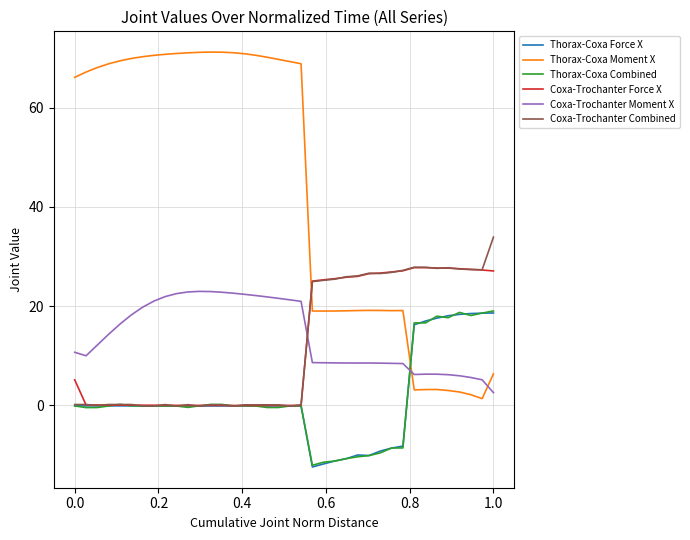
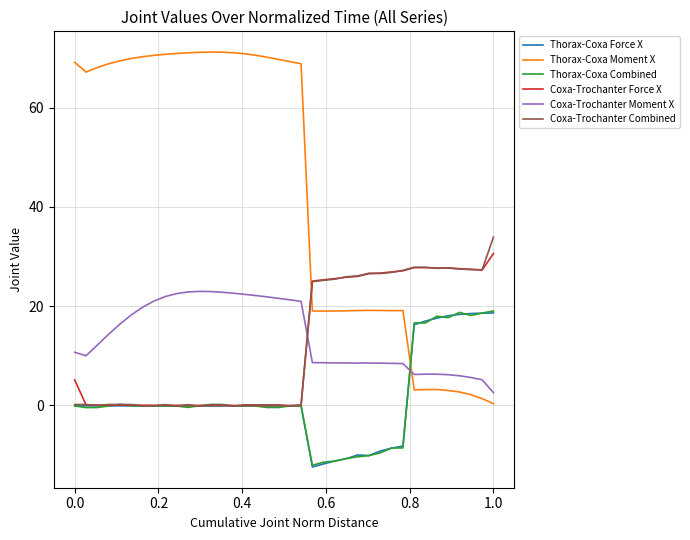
  {
    "Thorax-Coxa Moment X": {
-     "0.0": 66,
-     "1.0": 6
+     "0.0": 69,
+     "1.0": 0
    },
    "Coxa-Trochanter Force X": {
      "0.0": 5,
-     "1.0": 27
+     "1.0": 31
    },
    "Coxa-Trochanter Moment X": {
      "0.0": 11,
      "1.0": 3
    },
    "Coxa-Trochanter Combined": {
      "1.0": 34
    }
  }
